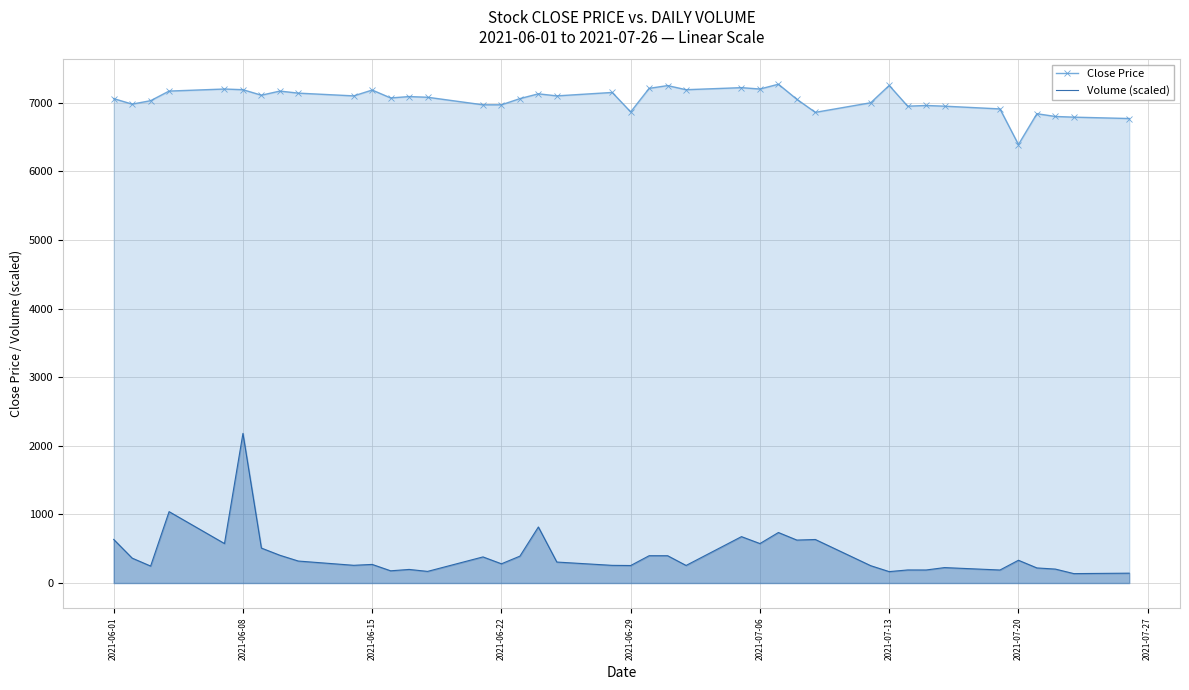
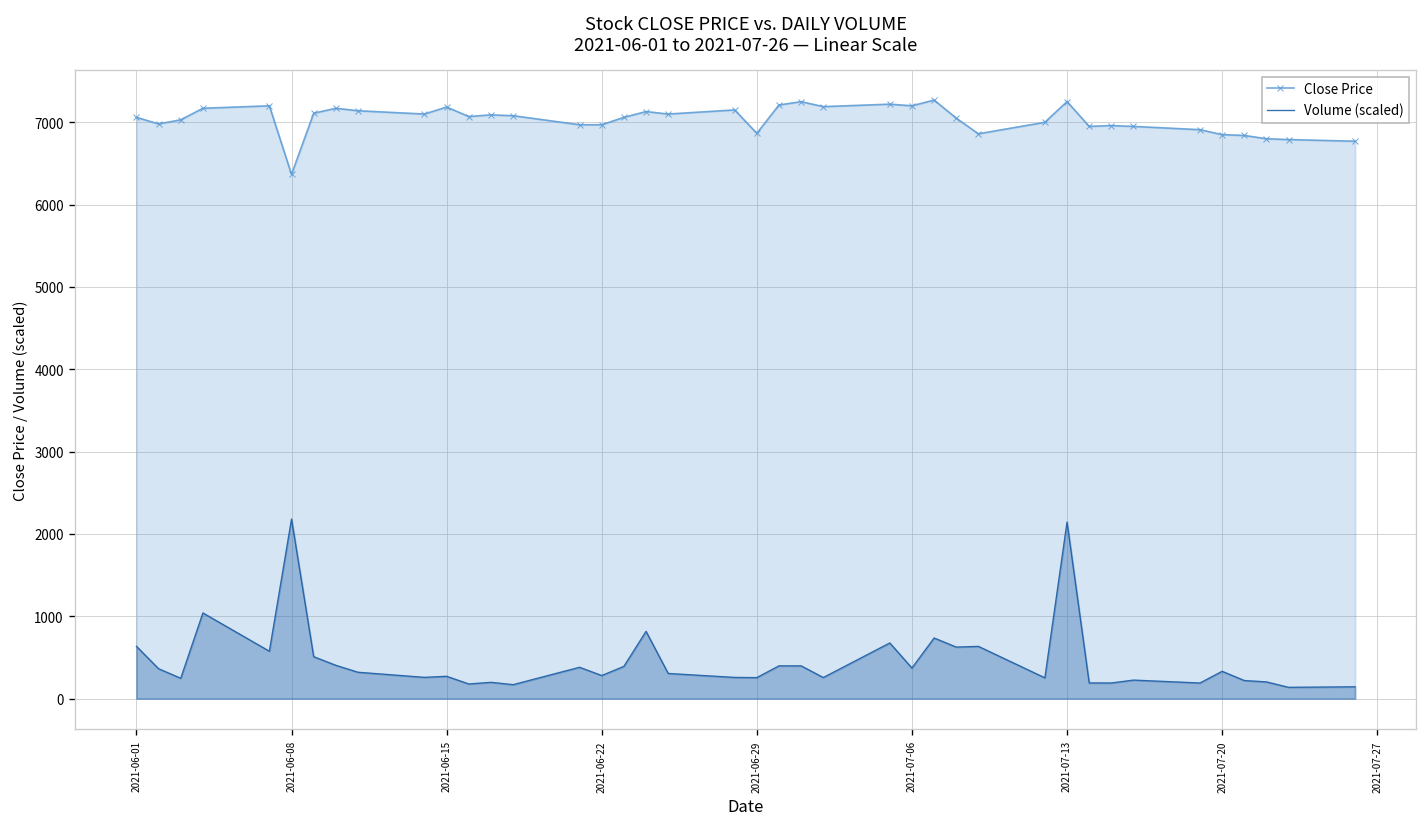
  {
    "Close Price": {
      "2021-06-01": 7100,
-     "2021-06-08": 7200,
+     "2021-06-08": 6400,
      "2021-06-15": 7200,
      "2021-06-22": 7000,
      "2021-06-29": 6900,
      "2021-07-06": 7200,
      "2021-07-13": 7300,
-     "2021-07-20": 6400
+     "2021-07-20": 6900
    },
    "Volume (scaled)": {
      "2021-06-01": 600,
      "2021-06-08": 2200,
      "2021-06-15": 300,
      "2021-06-22": 300,
      "2021-06-29": 300,
-     "2021-07-06": 600,
-     "2021-07-13": 200,
+     "2021-07-06": 400,
+     "2021-07-13": 2100,
      "2021-07-20": 300
    }
  }
